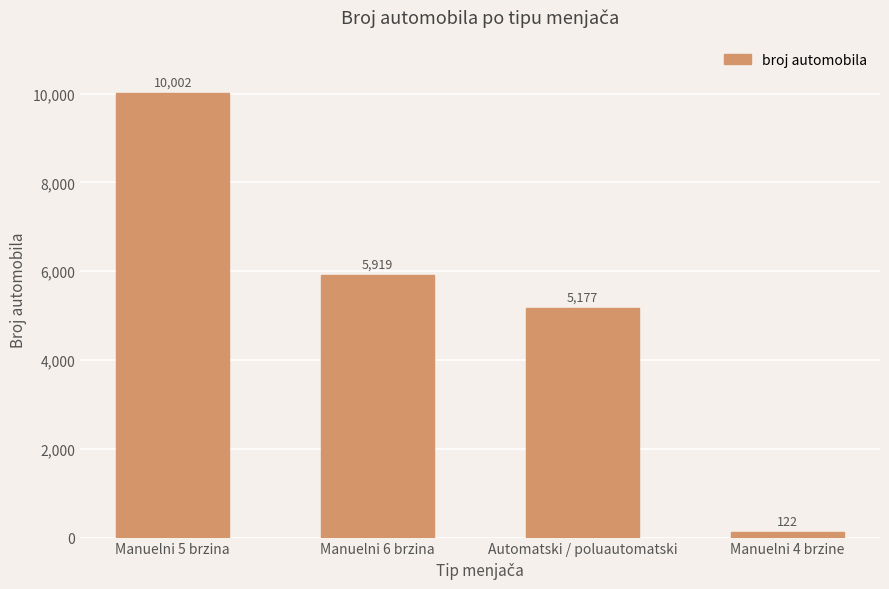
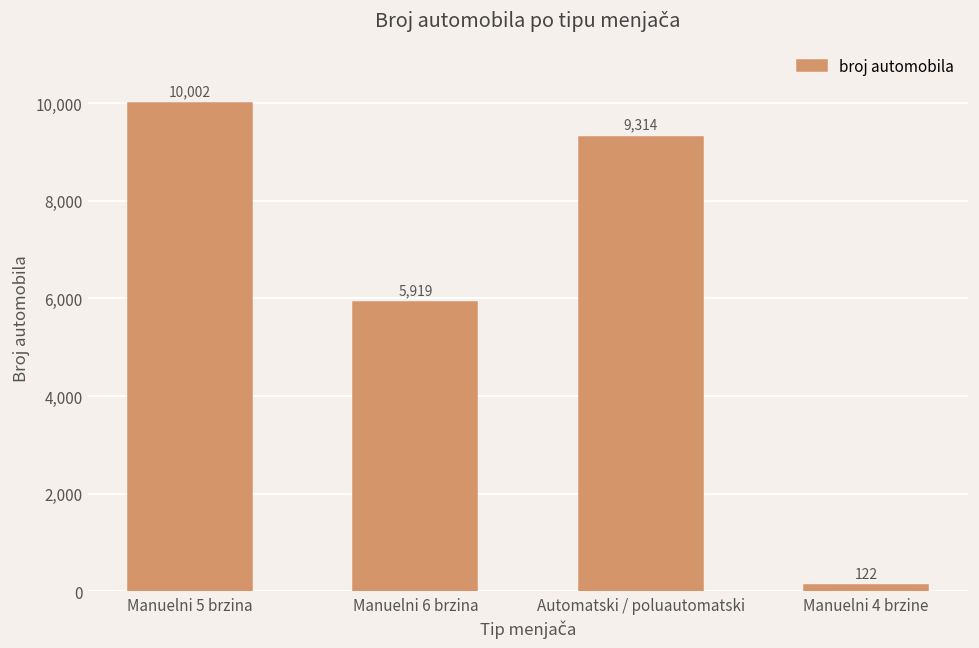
  {
    "Manuelni 5 brzina": "10,002",
    "Manuelni 6 brzina": "5,919",
-   "Automatski / poluautomatski": "5,177",
+   "Automatski / poluautomatski": "9,314",
    "Manuelni 4 brzine": "122"
  }
